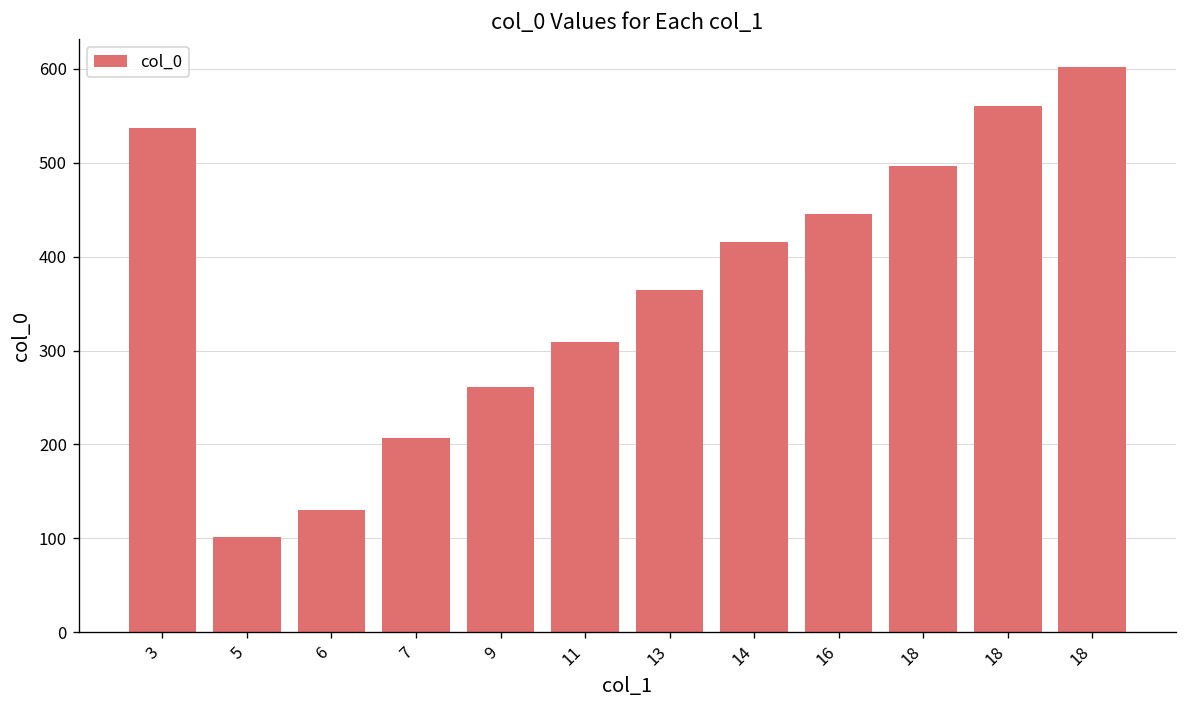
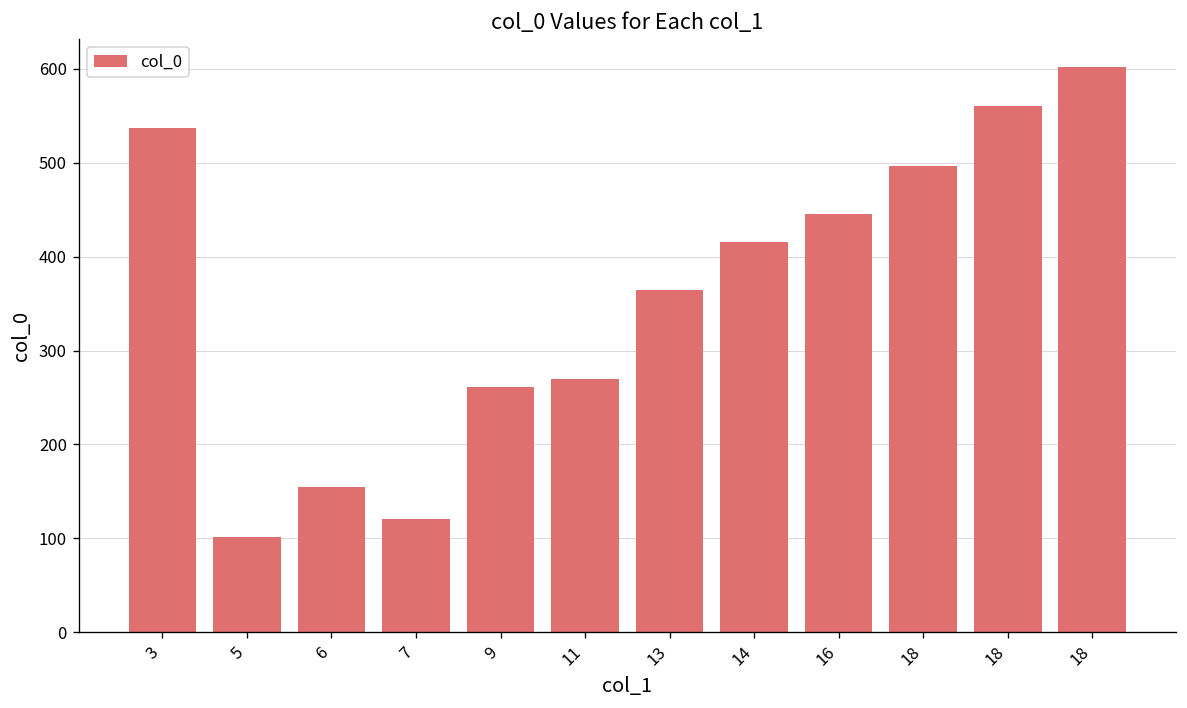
  {
    "3": 540,
    "5": 100,
-   "6": 130,
-   "7": 210,
+   "6": 160,
+   "7": 120,
    "9": 260,
-   "11": 310,
+   "11": 270,
    "13": 370,
    "14": 420,
    "16": 450
  }
